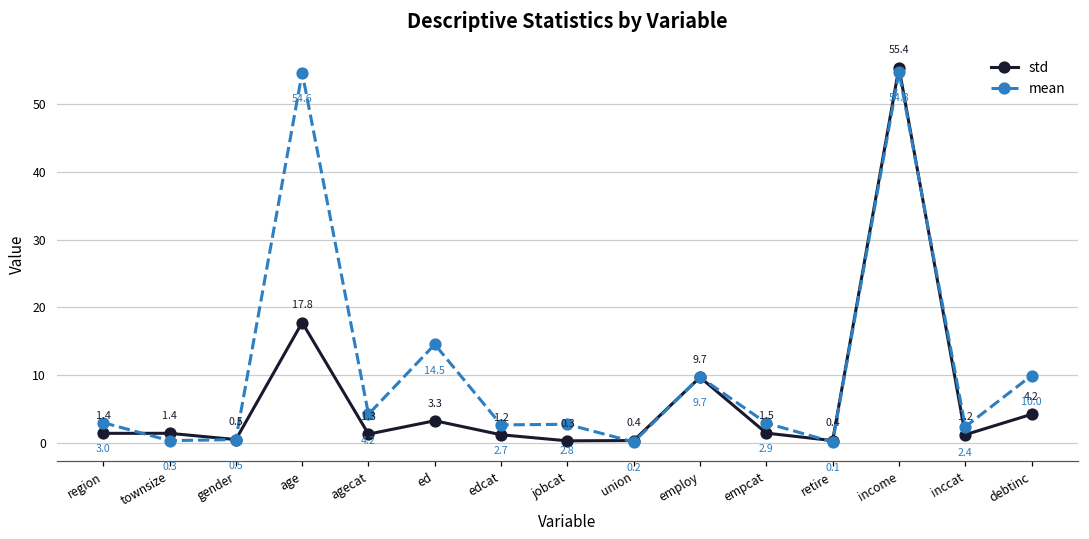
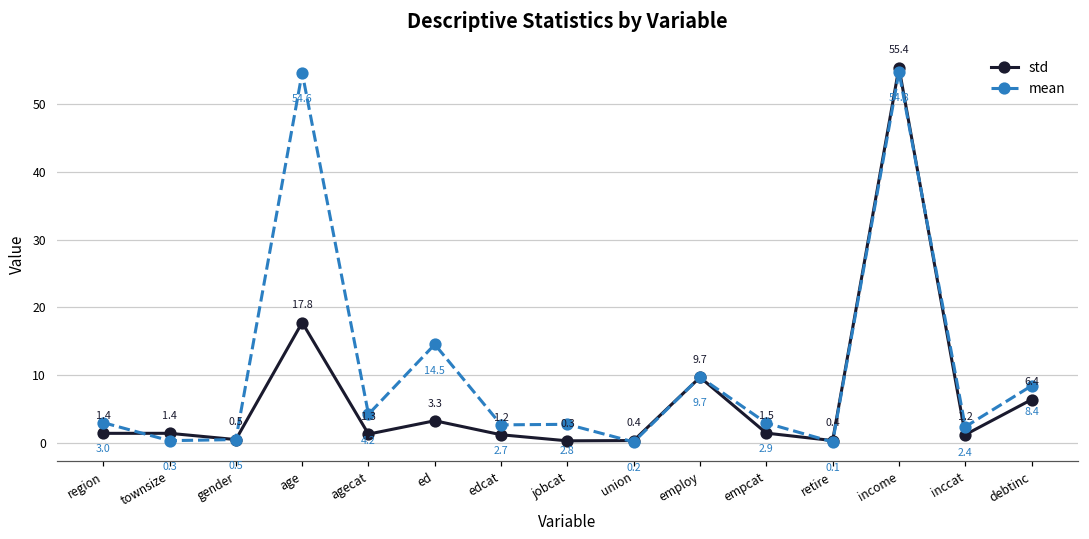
  {
    "std": {
      "townsize": 1.4,
      "age": 17.8,
      "ed": 3.3,
      "edcat": 1.2,
      "income": 55.4,
      "inccat": 1.2,
-     "debtinc": 4.2
+     "debtinc": 6.4
    },
    "mean": {
      "region": 3.0,
      "townsize": 0.3,
      "age": 54.6,
      "ed": 14.5,
      "edcat": 2.7,
      "jobcat": 2.8,
      "empcat": 2.9,
      "income": 54.8,
      "inccat": 2.4,
-     "debtinc": 10.0
+     "debtinc": 8.4
    }
  }
